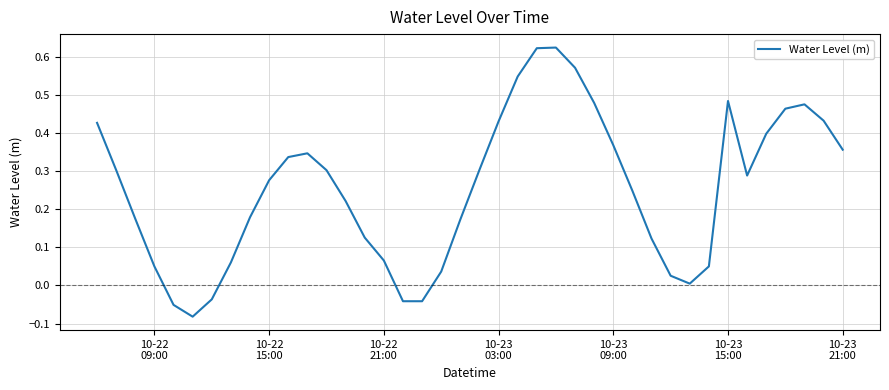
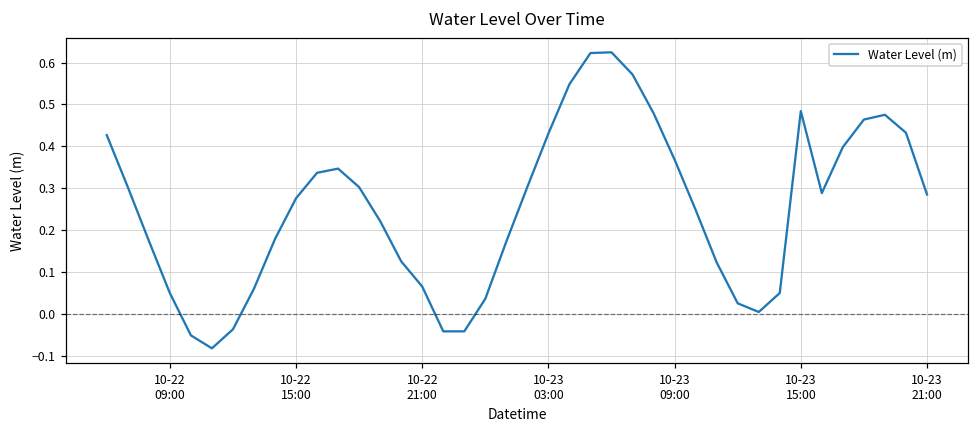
  {
    "10-22 09:00": 0.05,
    "10-22 15:00": 0.28,
    "10-22 21:00": 0.07,
    "10-23 03:00": 0.43,
    "10-23 09:00": 0.37,
    "10-23 15:00": 0.48,
-   "10-23 21:00": 0.36
+   "10-23 21:00": 0.29
  }
